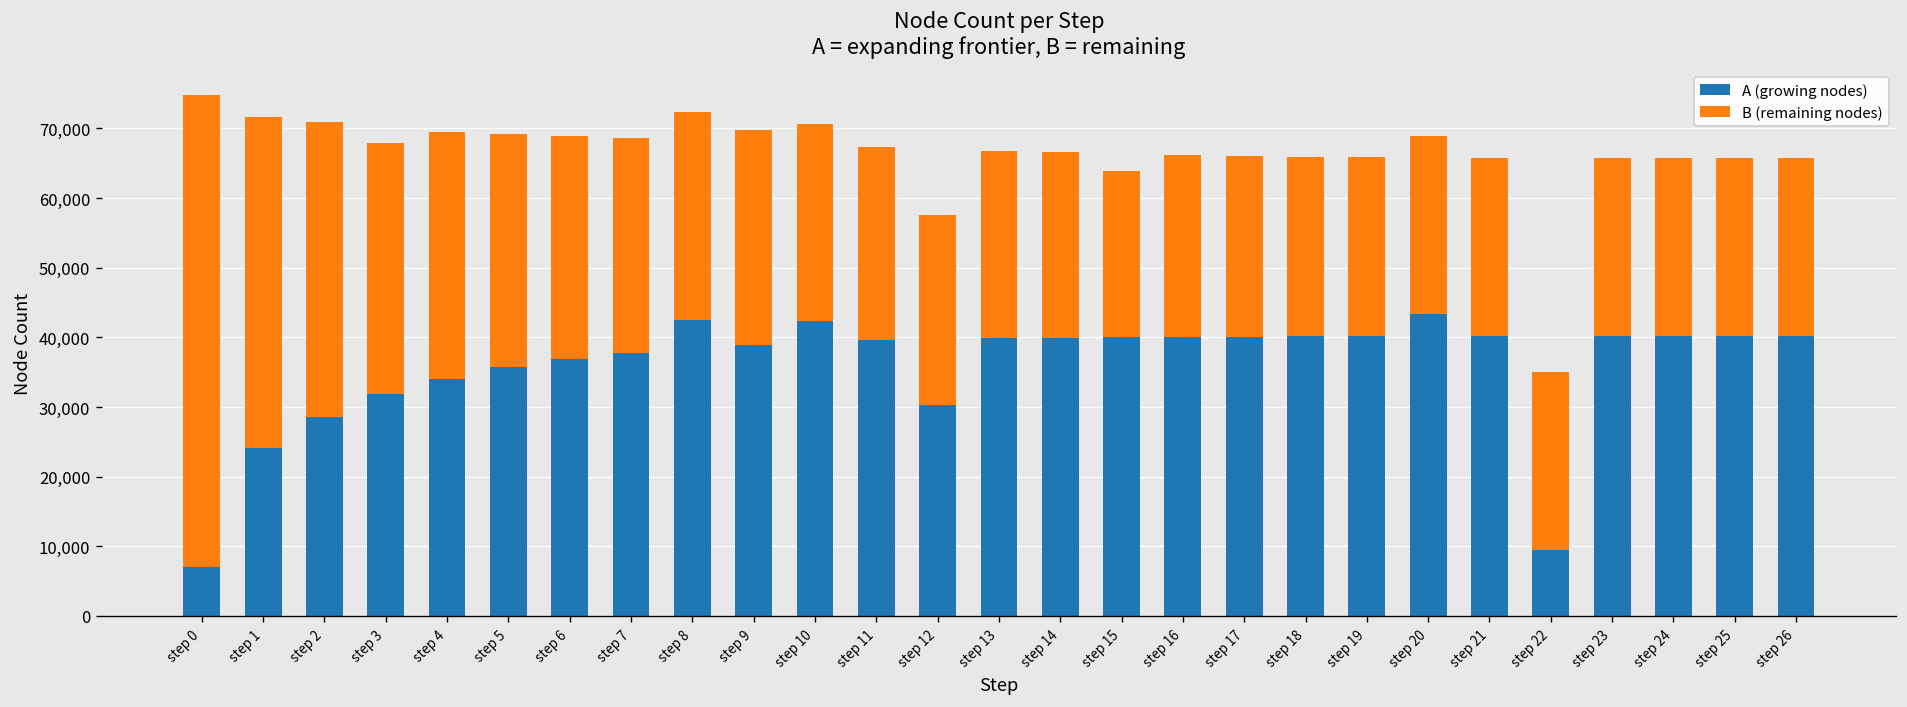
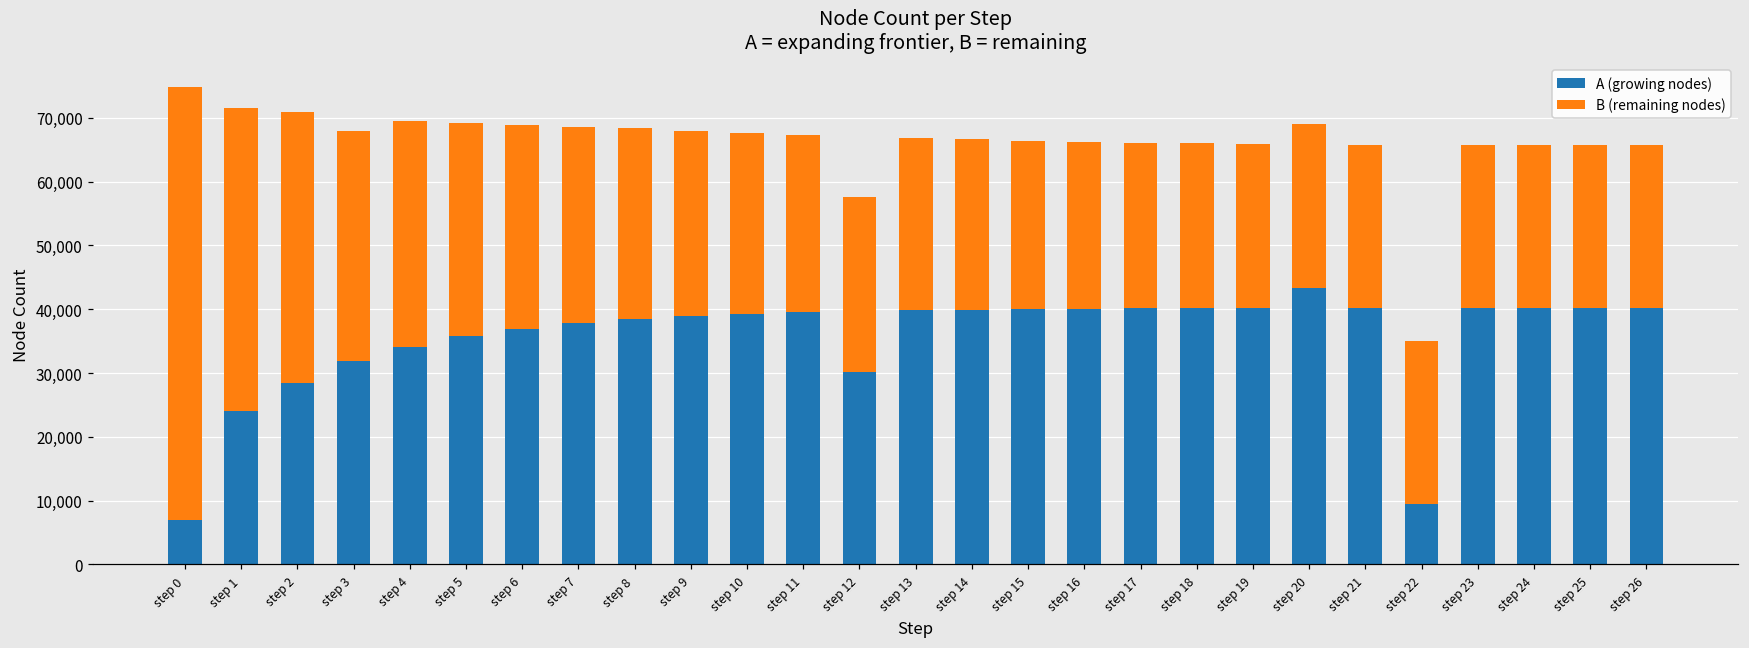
  {
    "A (growing nodes)": {
      "step 0": "7,000",
      "step 1": "24,000",
      "step 2": "29,000",
      "step 3": "32,000",
      "step 4": "34,000",
      "step 5": "36,000",
      "step 6": "37,000",
      "step 7": "38,000",
-     "step 8": "43,000",
+     "step 8": "38,000",
      "step 9": "39,000",
-     "step 10": "42,000",
+     "step 10": "39,000",
      "step 11": "40,000",
      "step 12": "30,000",
      "step 13": "40,000",
      "step 14": "40,000",
      "step 15": "40,000",
      "step 16": "40,000",
      "step 17": "40,000",
      "step 18": "40,000",
      "step 19": "40,000",
      "step 20": "43,000",
      "step 21": "40,000",
      "step 22": "10,000",
      "step 23": "40,000",
      "step 24": "40,000",
      "step 25": "40,000",
      "step 26": "40,000"
    },
    "B (remaining nodes)": {
      "step 0": "68,000",
      "step 1": "47,000",
      "step 2": "42,000",
      "step 3": "36,000",
      "step 4": "35,000",
      "step 5": "33,000",
      "step 6": "32,000",
      "step 7": "31,000",
      "step 8": "30,000",
-     "step 9": "31,000",
+     "step 9": "29,000",
      "step 10": "28,000",
      "step 11": "28,000",
      "step 12": "27,000",
      "step 13": "27,000",
      "step 14": "27,000",
-     "step 15": "24,000",
+     "step 15": "26,000",
      "step 16": "26,000",
      "step 17": "26,000",
      "step 18": "26,000",
      "step 19": "26,000",
      "step 20": "26,000",
      "step 21": "26,000",
      "step 22": "26,000",
      "step 23": "26,000",
      "step 24": "26,000",
      "step 25": "26,000",
      "step 26": "26,000"
    }
  }
